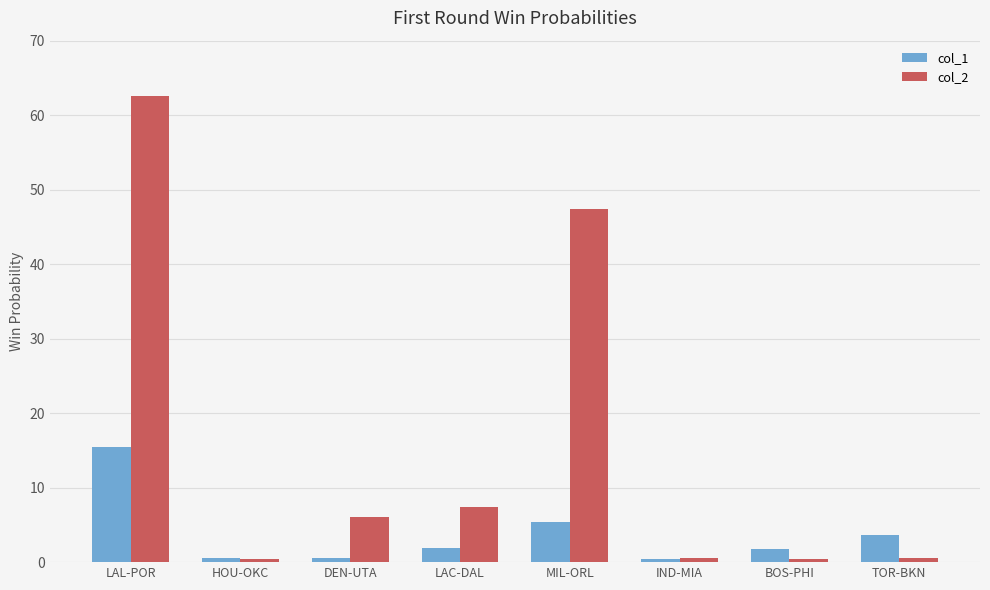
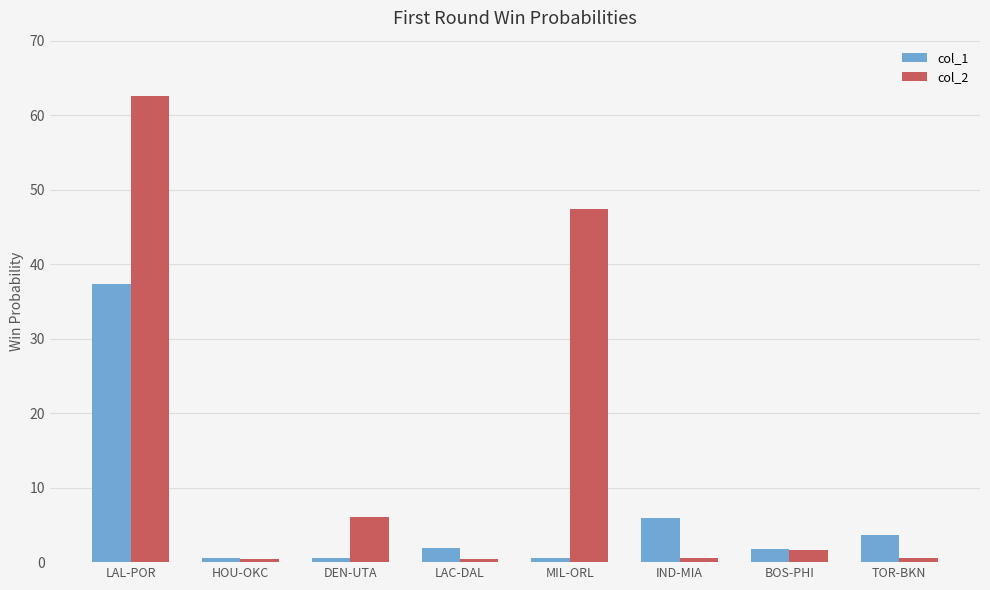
  {
    "col_1": {
-     "LAL-POR": 15,
+     "LAL-POR": 37,
      "HOU-OKC": 1,
      "DEN-UTA": 1,
      "LAC-DAL": 2,
-     "MIL-ORL": 5,
-     "IND-MIA": 0,
+     "MIL-ORL": 1,
+     "IND-MIA": 6,
      "BOS-PHI": 2,
      "TOR-BKN": 4
    },
    "col_2": {
      "LAL-POR": 63,
      "HOU-OKC": 0,
      "DEN-UTA": 6,
-     "LAC-DAL": 7,
+     "LAC-DAL": 0,
      "MIL-ORL": 47,
      "IND-MIA": 1,
-     "BOS-PHI": 0,
+     "BOS-PHI": 2,
      "TOR-BKN": 1
    }
  }
